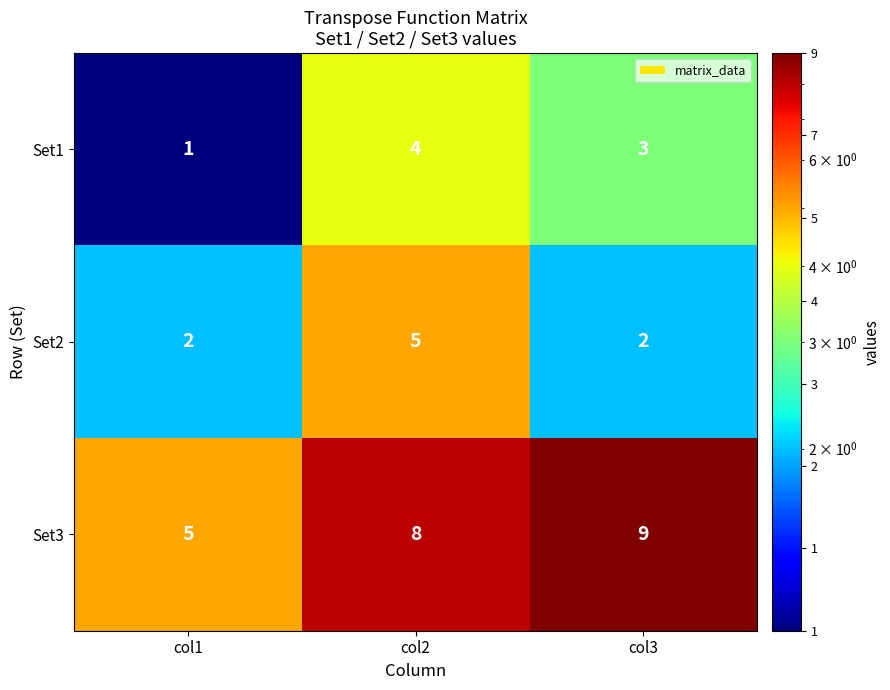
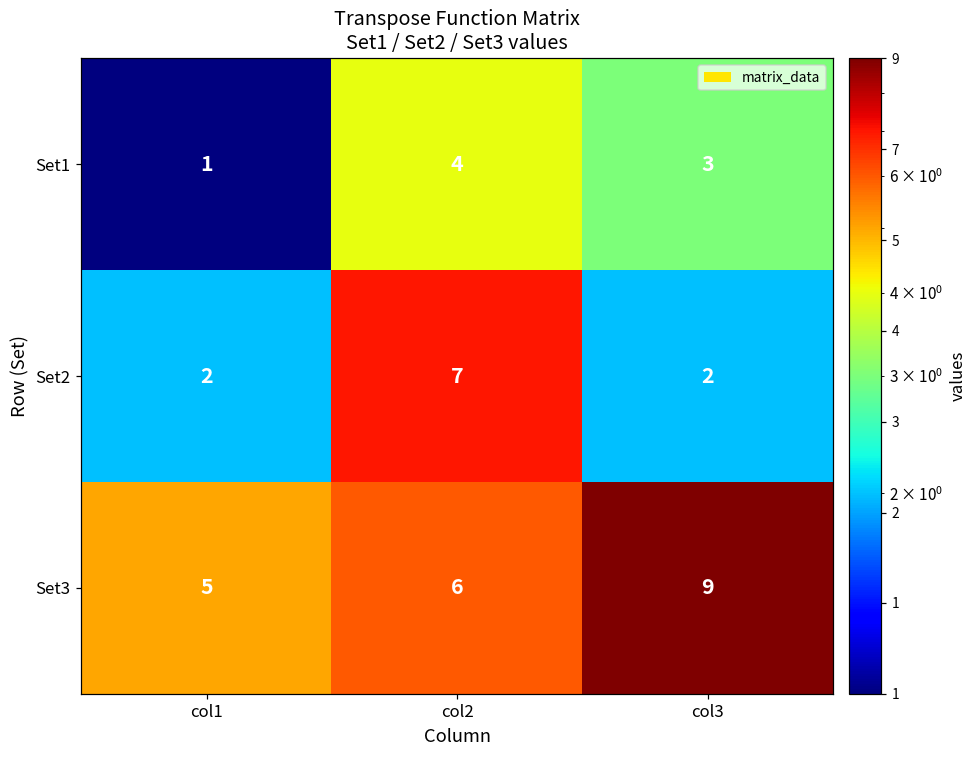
  {
    "Set1": {
      "col1": 1,
      "col2": 4,
      "col3": 3
    },
    "Set2": {
      "col1": 2,
-     "col2": 5,
+     "col2": 7,
      "col3": 2
    },
    "Set3": {
      "col1": 5,
-     "col2": 8,
+     "col2": 6,
      "col3": 9
    }
  }
